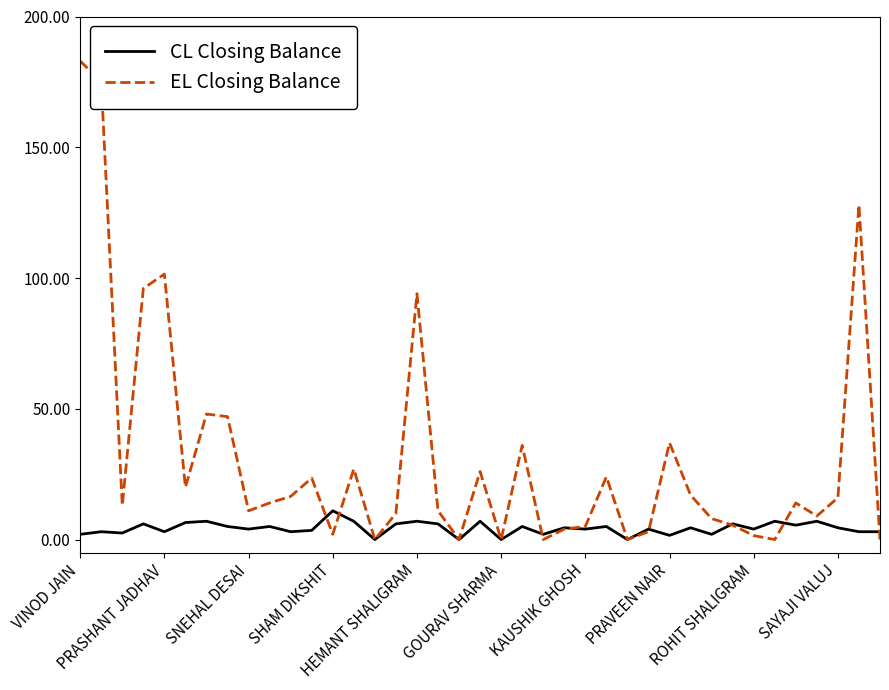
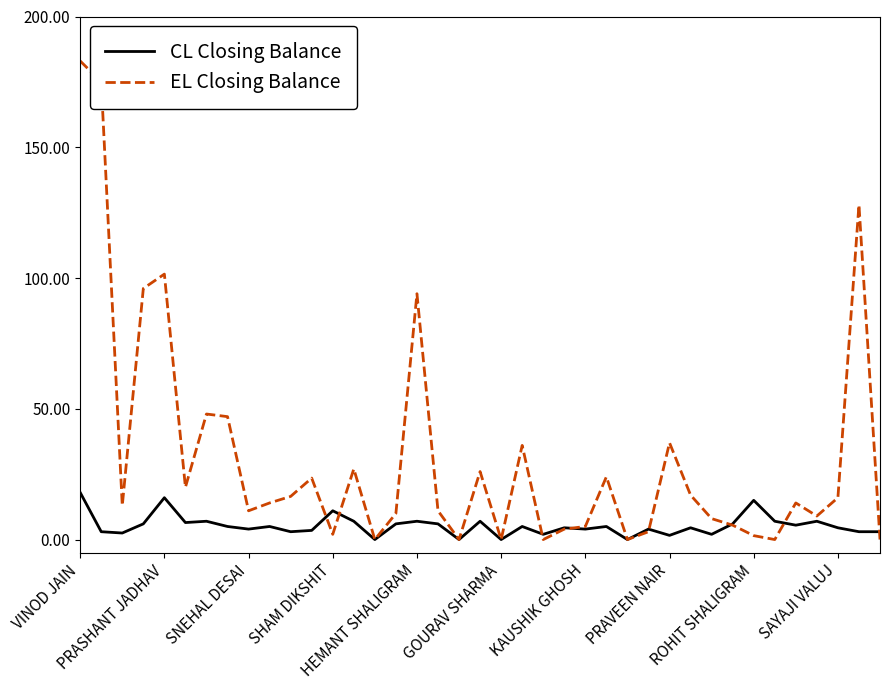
  {
    "CL Closing Balance": {
-     "VINOD JAIN": 2,
-     "PRASHANT JADHAV": 3,
+     "VINOD JAIN": 18,
+     "PRASHANT JADHAV": 16,
      "SNEHAL DESAI": 4,
      "SHAM DIKSHIT": 11,
      "HEMANT SHALIGRAM": 7,
      "KAUSHIK GHOSH": 4,
      "PRAVEEN NAIR": 2,
-     "ROHIT SHALIGRAM": 4,
+     "ROHIT SHALIGRAM": 15,
      "SAYAJI VALUJ": 5
    },
    "EL Closing Balance": {
      "VINOD JAIN": 183,
      "PRASHANT JADHAV": 102,
      "SNEHAL DESAI": 11,
      "SHAM DIKSHIT": 2,
      "HEMANT SHALIGRAM": 94,
      "KAUSHIK GHOSH": 5,
      "PRAVEEN NAIR": 37,
      "ROHIT SHALIGRAM": 2,
      "SAYAJI VALUJ": 16
    }
  }
